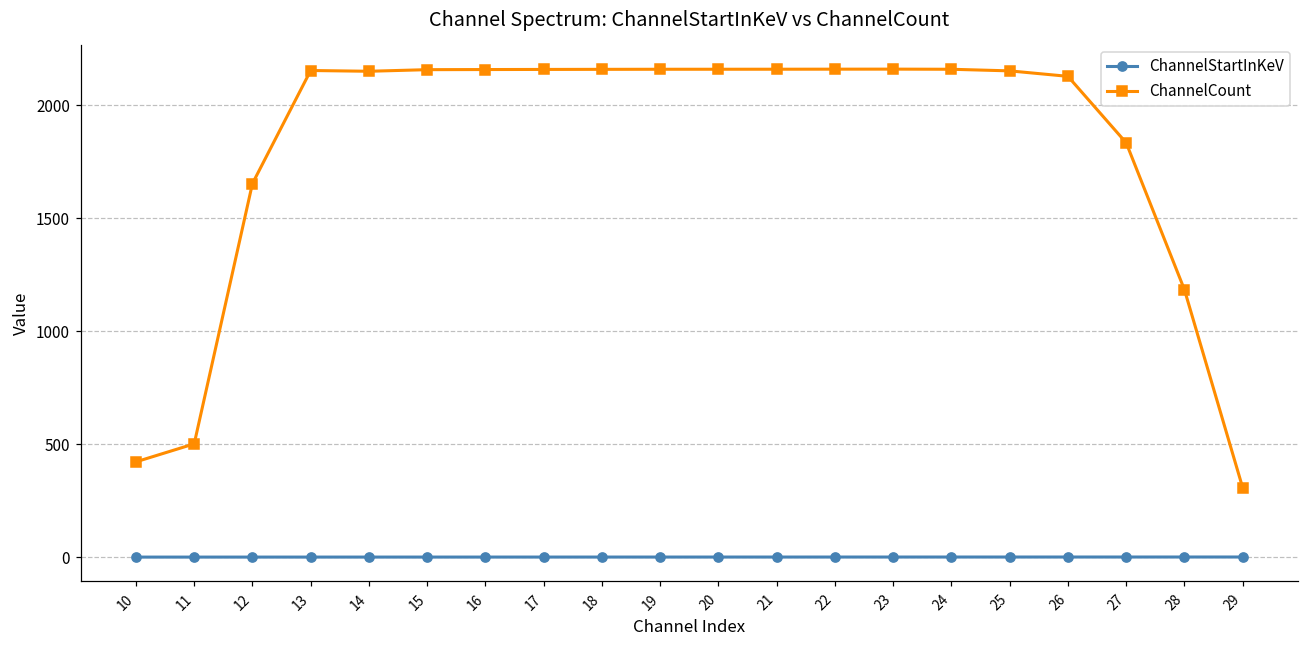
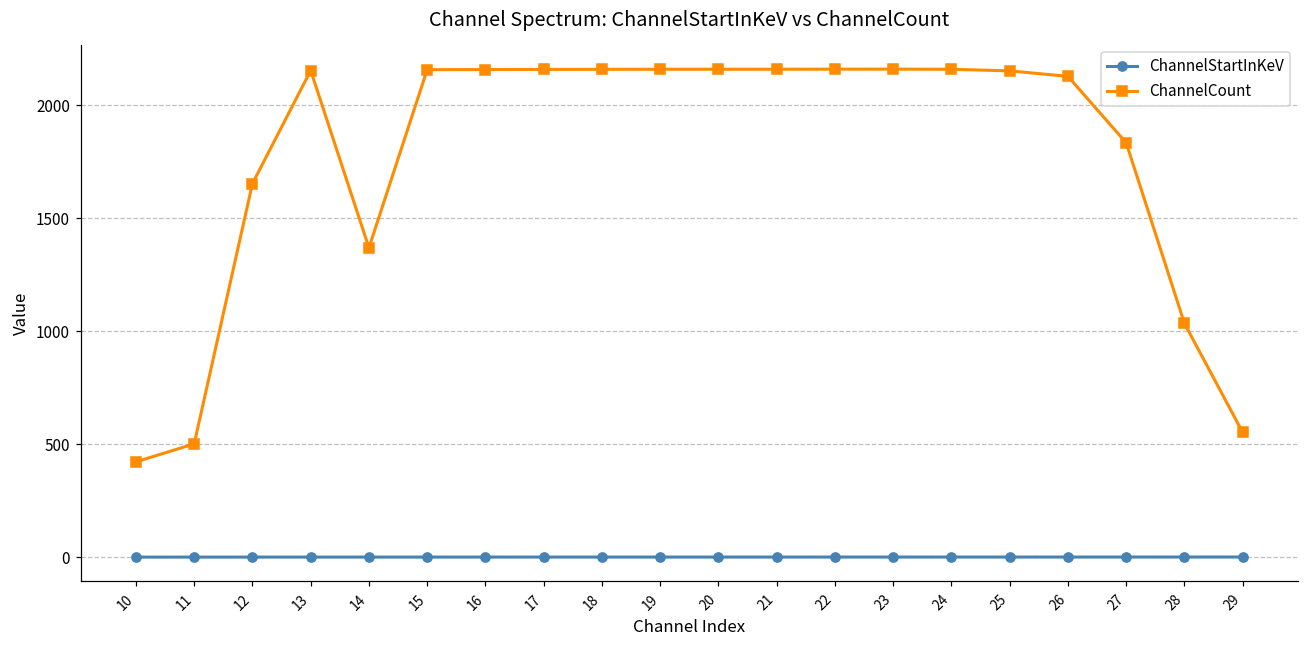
  {
    "ChannelStartInKeV": {
      "10": 0,
      "11": 0,
      "12": 0,
      "13": 0,
      "14": 0,
      "15": 0,
      "16": 0,
      "17": 0,
      "18": 0,
      "19": 0,
      "20": 0,
      "21": 0,
      "22": 0,
      "23": 0,
      "24": 0,
      "25": 0,
      "26": 0,
      "27": 0,
      "28": 0,
      "29": 0
    },
    "ChannelCount": {
      "10": 420,
      "11": 500,
      "12": 1650,
      "13": 2150,
-     "14": 2150,
+     "14": 1370,
      "15": 2160,
      "16": 2160,
      "17": 2160,
      "18": 2160,
      "19": 2160,
      "20": 2160,
      "21": 2160,
      "22": 2160,
      "23": 2160,
      "24": 2160,
      "25": 2150,
      "26": 2130,
      "27": 1830,
-     "28": 1180,
-     "29": 310
+     "28": 1030,
+     "29": 550
    }
  }
